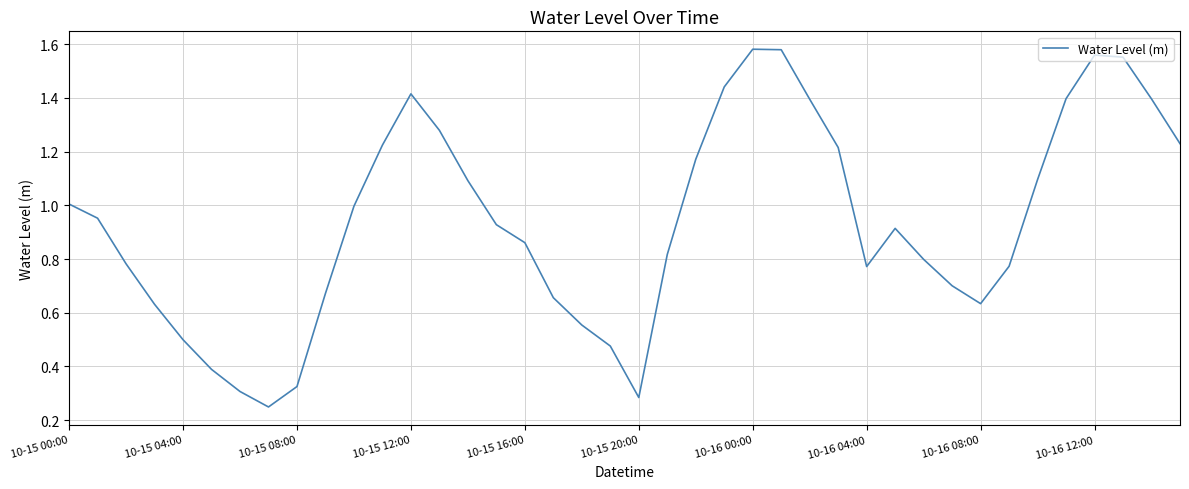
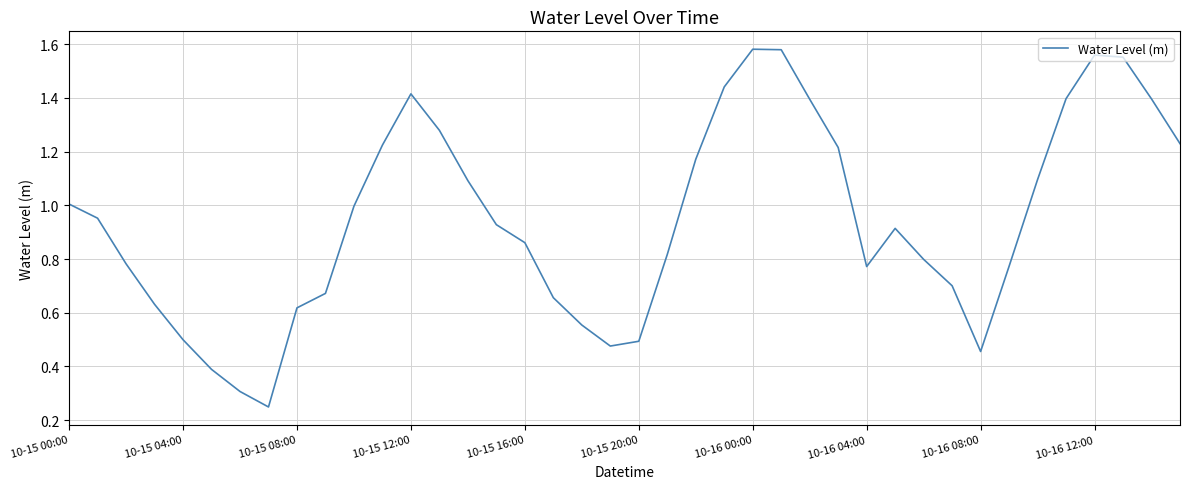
  {
    "10-15 00:00": 1.00,
    "10-15 04:00": 0.50,
-   "10-15 08:00": 0.33,
+   "10-15 08:00": 0.62,
    "10-15 12:00": 1.42,
    "10-15 16:00": 0.86,
-   "10-15 20:00": 0.28,
+   "10-15 20:00": 0.49,
    "10-16 00:00": 1.58,
    "10-16 04:00": 0.77,
-   "10-16 08:00": 0.63
+   "10-16 08:00": 0.46
  }
